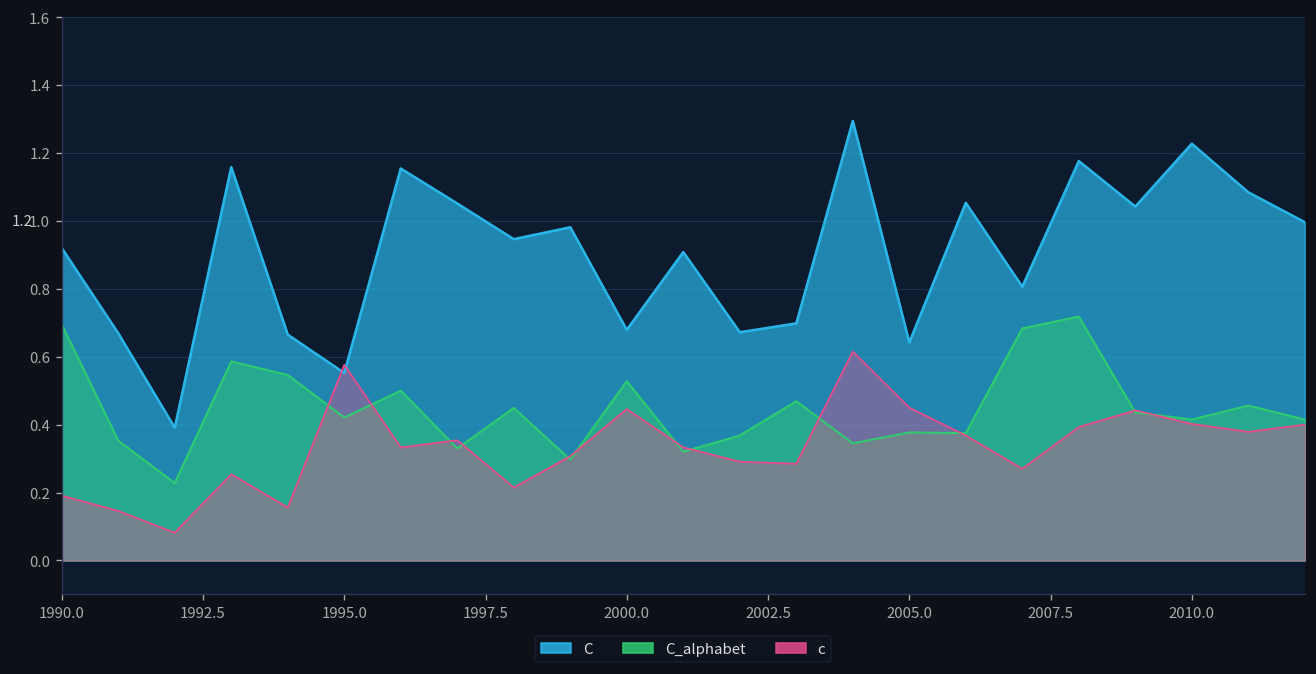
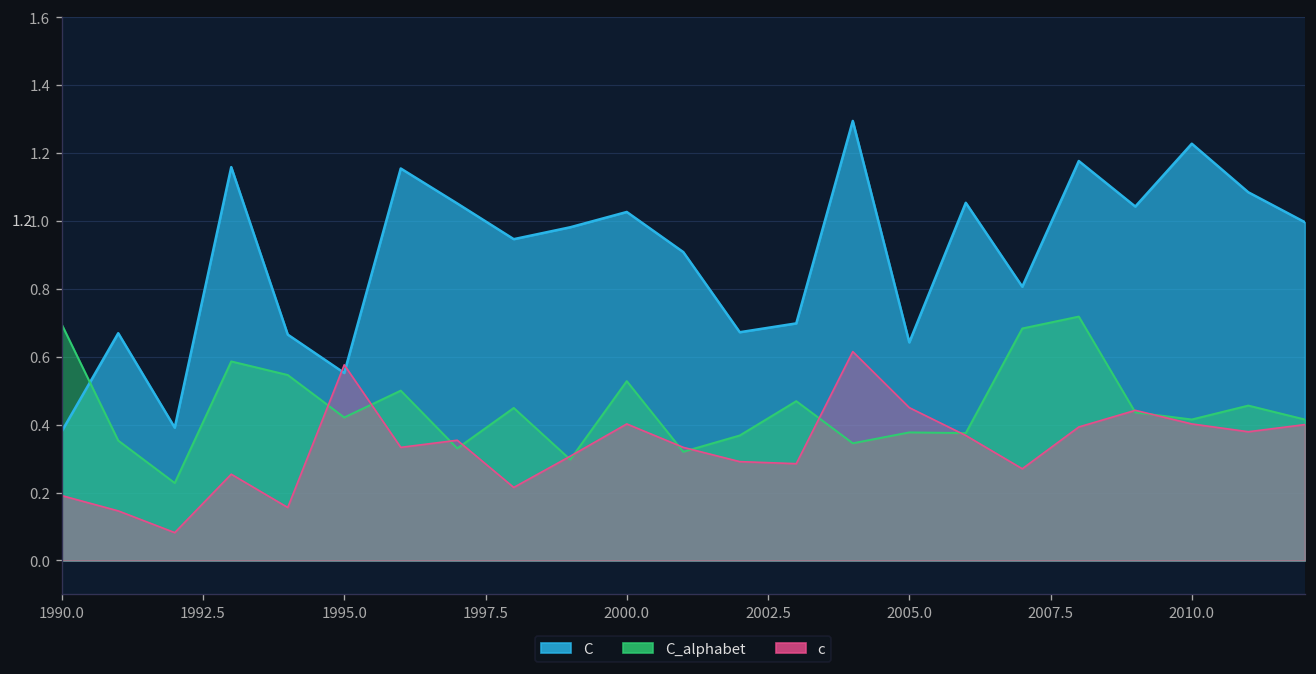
  {
    "C": {
-     "1990.0": 0.92,
+     "1990.0": 0.38,
      "1995.0": 0.55,
-     "2000.0": 0.68,
+     "2000.0": 1.03,
      "2005.0": 0.64,
      "2010.0": 1.23
    },
    "C_alphabet": {
      "1990.0": 0.70,
      "1995.0": 0.42,
      "2000.0": 0.53,
      "2005.0": 0.38,
      "2010.0": 0.42
    },
    "c": {
      "1990.0": 0.19,
      "1995.0": 0.58,
-     "2000.0": 0.45,
+     "2000.0": 0.40,
      "2005.0": 0.45,
      "2010.0": 0.40
    }
  }
